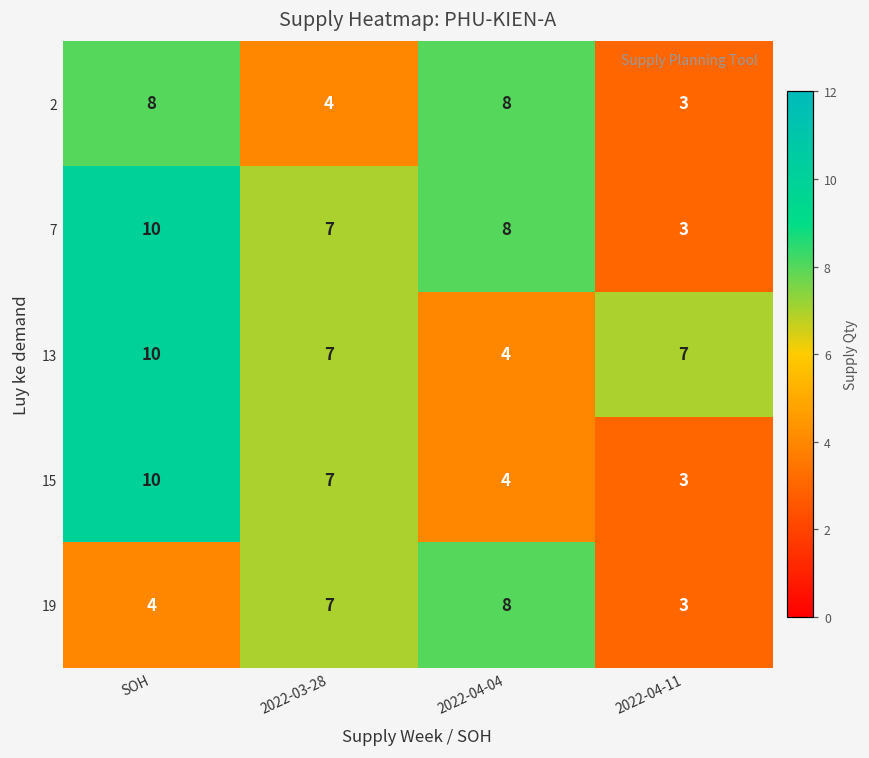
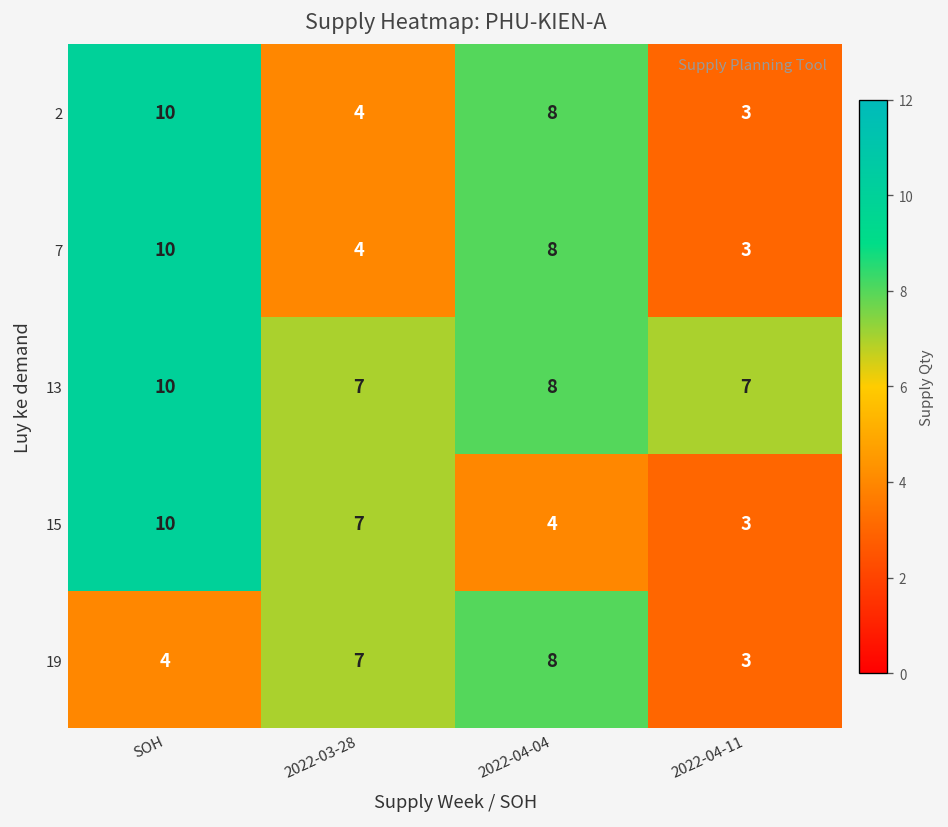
  {
    "2": {
-     "SOH": 8,
+     "SOH": 10,
      "2022-03-28": 4,
      "2022-04-04": 8
    },
    "7": {
      "SOH": 10,
-     "2022-03-28": 7,
+     "2022-03-28": 4,
      "2022-04-04": 8,
      "2022-04-11": 3
    },
    "13": {
      "SOH": 10,
      "2022-03-28": 7,
-     "2022-04-04": 4,
+     "2022-04-04": 8,
      "2022-04-11": 7
    },
    "15": {
      "SOH": 10,
      "2022-03-28": 7,
      "2022-04-04": 4,
      "2022-04-11": 3
    },
    "19": {
      "SOH": 4,
      "2022-03-28": 7,
      "2022-04-04": 8,
      "2022-04-11": 3
    }
  }
